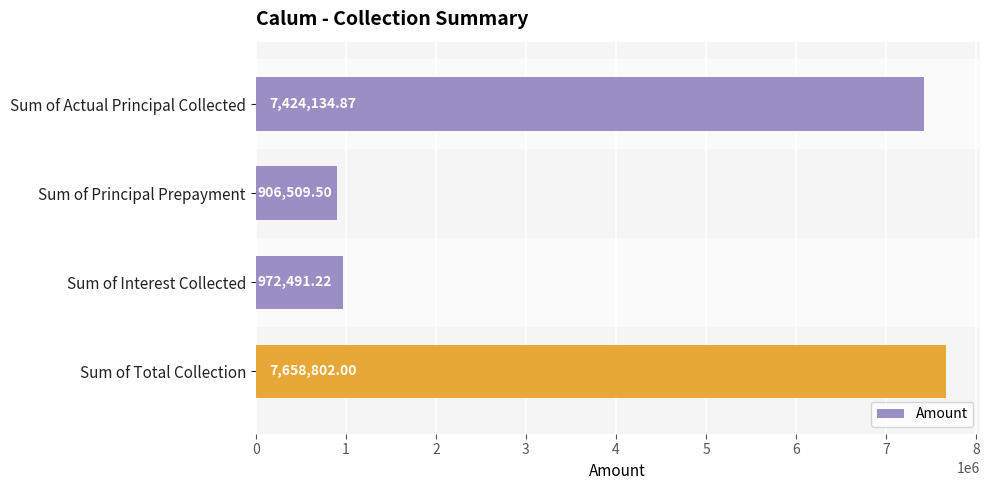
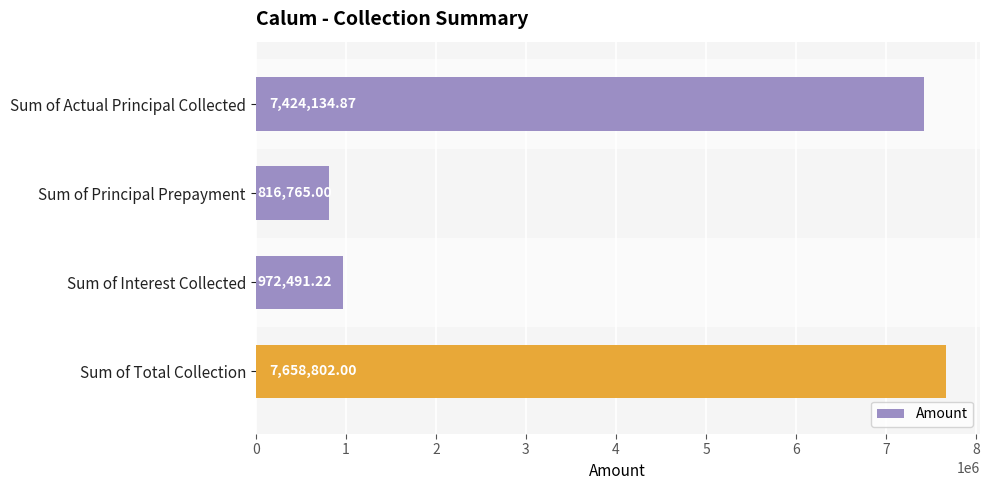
  {
    "Sum of Actual Principal Collected": "7,424,134.87",
-   "Sum of Principal Prepayment": "906,509.50",
+   "Sum of Principal Prepayment": "816,765.00",
    "Sum of Interest Collected": "972,491.22",
    "Sum of Total Collection": "7,658,802.00"
  }
